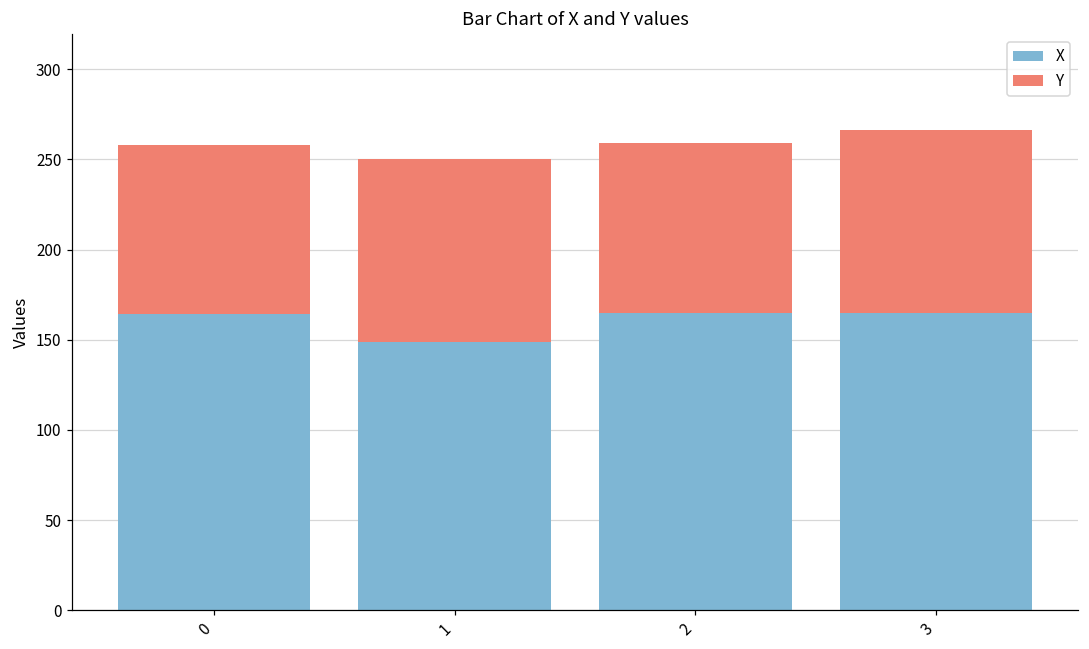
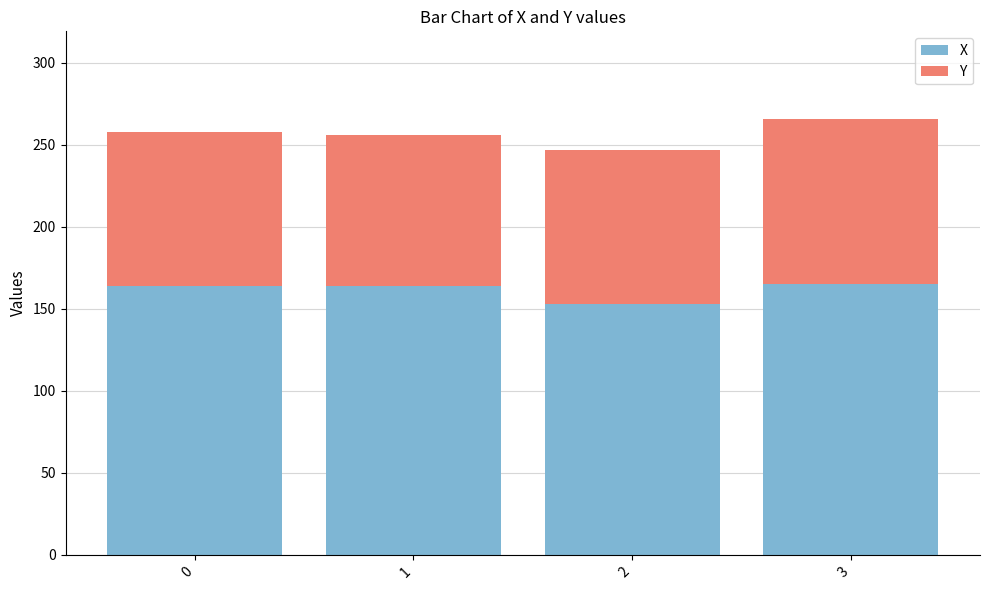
  {
    "X": {
      "0": 164,
-     "1": 149,
-     "2": 165,
+     "1": 164,
+     "2": 153,
      "3": 165
    },
    "Y": {
      "0": 94,
-     "1": 101,
+     "1": 92,
      "2": 94,
      "3": 101
    }
  }
